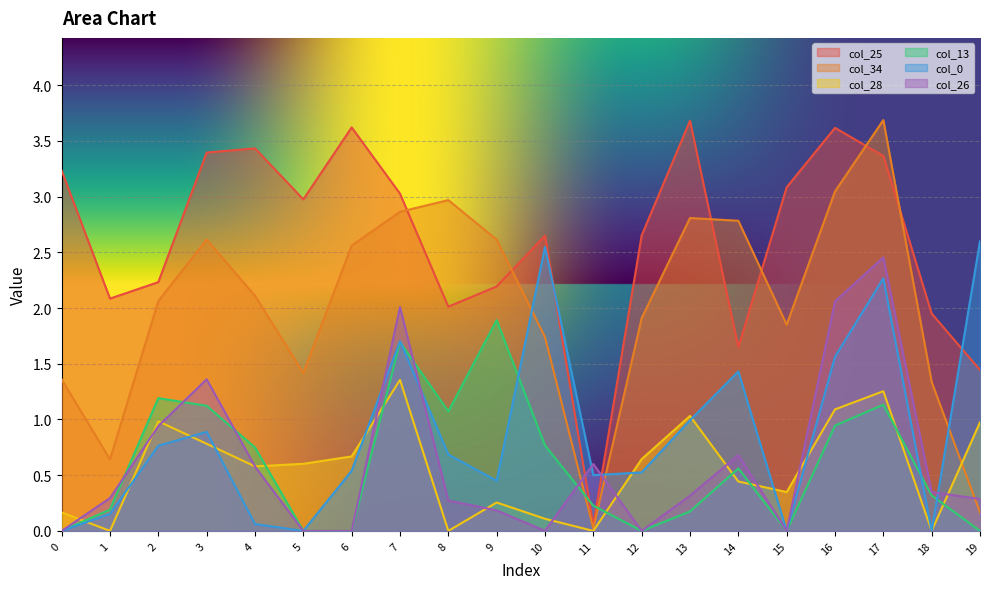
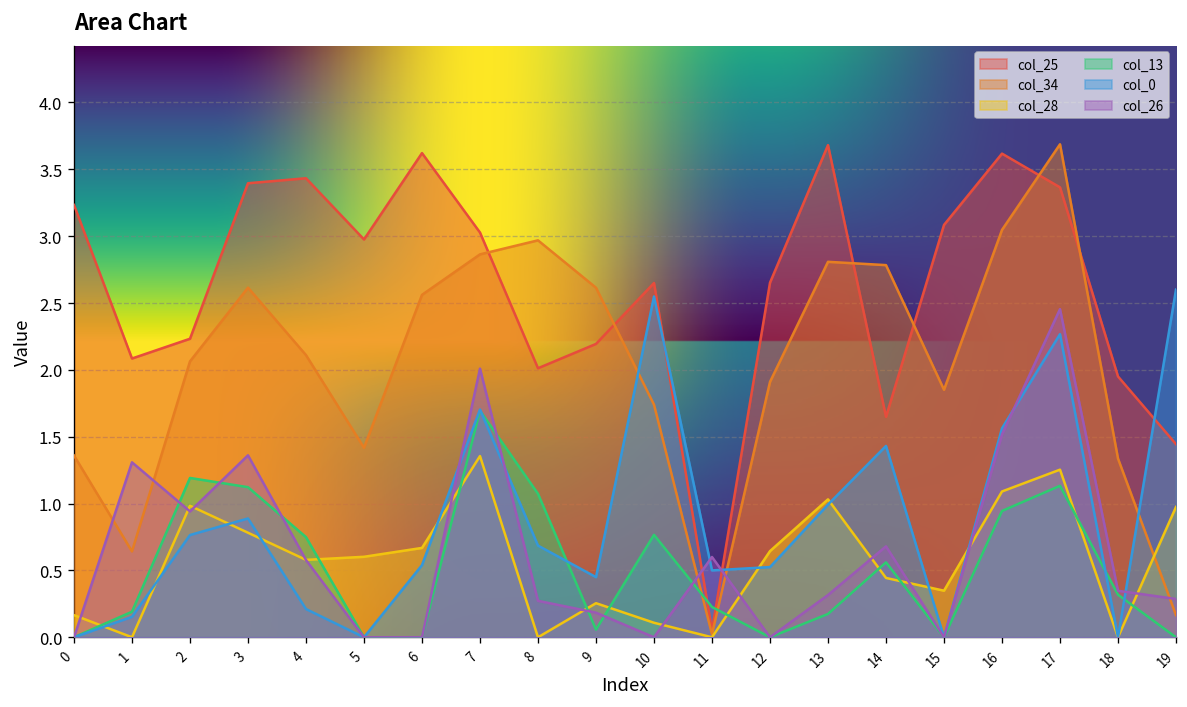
  {
    "col_13": {
      "1": 0.19,
      "2": 1.19,
      "3": 1.12,
      "4": 0.75,
      "8": 1.07,
-     "9": 1.89,
+     "9": 0.06,
      "10": 0.77,
      "11": 0.23,
      "13": 0.17,
      "14": 0.56,
      "16": 0.94,
      "17": 1.13,
      "18": 0.32,
      "19": 0.00
    },
    "col_0": {
      "1": 0.15,
      "2": 0.76,
      "3": 0.89,
-     "4": 0.06,
+     "4": 0.21,
      "6": 0.54,
      "8": 0.69,
      "9": 0.45,
      "10": 2.55,
      "11": 0.50,
      "12": 0.53,
      "13": 0.99,
      "14": 1.43,
      "16": 1.56,
      "17": 2.27,
      "19": 2.60
    },
    "col_26": {
-     "1": 0.29,
+     "1": 1.31,
      "2": 0.94,
      "3": 1.36,
      "7": 2.01,
      "8": 0.27,
      "9": 0.18,
      "10": 0.00,
      "11": 0.60,
      "13": 0.32,
      "14": 0.68,
-     "16": 2.06,
+     "16": 1.52,
      "17": 2.45,
      "18": 0.35,
      "19": 0.29
    }
  }
